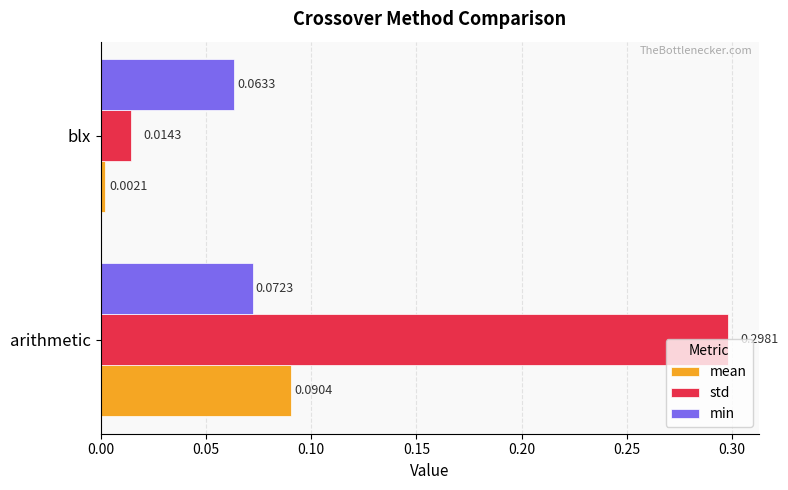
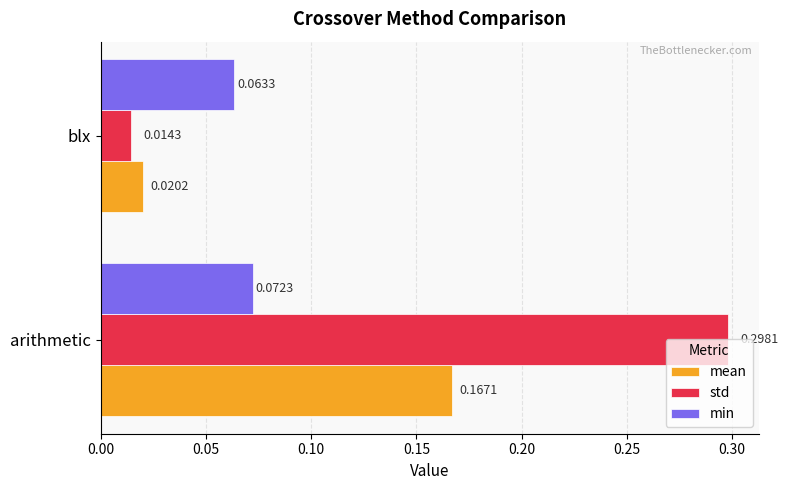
  {
    "mean": {
-     "blx": 0.0021,
-     "arithmetic": 0.0904
+     "blx": 0.0202,
+     "arithmetic": 0.1671
    },
    "std": {
      "blx": 0.0143
    },
    "min": {
      "blx": 0.0633,
      "arithmetic": 0.0723
    }
  }
